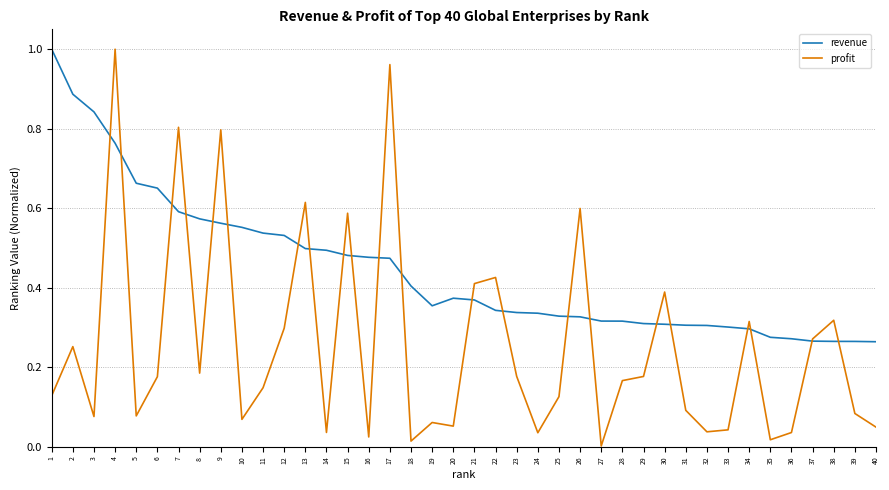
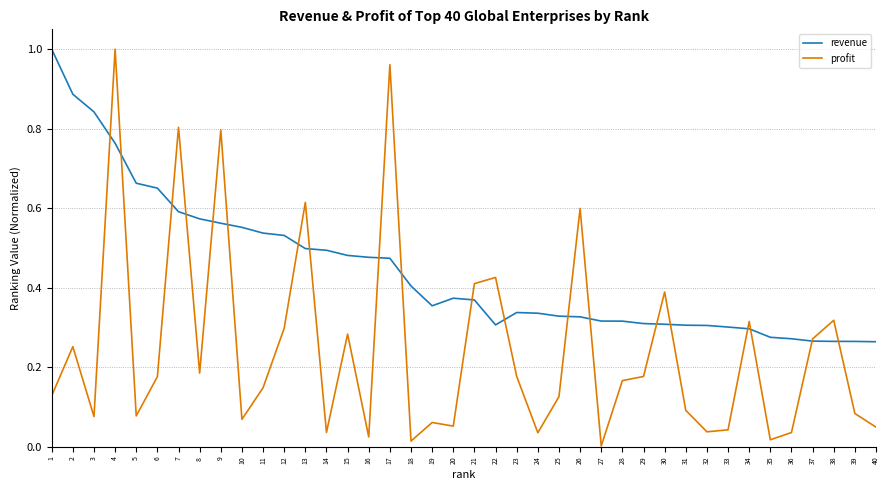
  {
    "revenue": {
      "1": 1.00,
      "2": 0.89,
      "3": 0.84,
      "4": 0.76,
      "5": 0.66,
      "6": 0.65,
      "7": 0.59,
      "8": 0.57,
      "9": 0.56,
      "10": 0.55,
      "11": 0.54,
      "12": 0.53,
      "13": 0.50,
      "14": 0.49,
      "15": 0.48,
      "16": 0.48,
      "17": 0.47,
      "18": 0.40,
      "19": 0.35,
      "20": 0.37,
      "21": 0.37,
-     "22": 0.34,
+     "22": 0.31,
      "23": 0.34,
      "24": 0.34,
      "25": 0.33,
      "26": 0.33,
      "27": 0.32,
      "28": 0.32,
      "29": 0.31,
      "30": 0.31,
      "31": 0.31,
      "32": 0.31,
      "33": 0.30,
      "34": 0.30,
      "35": 0.28,
      "36": 0.27,
      "38": 0.27,
      "39": 0.27,
      "40": 0.26
    },
    "profit": {
      "1": 0.13,
      "2": 0.25,
      "3": 0.08,
      "4": 1.00,
      "5": 0.08,
      "6": 0.18,
      "7": 0.80,
      "8": 0.19,
      "9": 0.80,
      "10": 0.07,
      "11": 0.15,
      "12": 0.30,
      "13": 0.61,
      "14": 0.04,
-     "15": 0.59,
+     "15": 0.28,
      "16": 0.02,
      "17": 0.96,
      "18": 0.01,
      "19": 0.06,
      "20": 0.05,
      "21": 0.41,
      "22": 0.43,
      "23": 0.18,
      "24": 0.04,
      "25": 0.13,
      "26": 0.60,
      "27": 0.00,
      "28": 0.17,
      "29": 0.18,
      "30": 0.39,
      "31": 0.09,
      "32": 0.04,
      "33": 0.04,
      "34": 0.32,
      "35": 0.02,
      "36": 0.04,
      "38": 0.32,
      "39": 0.08,
      "40": 0.05
    }
  }
